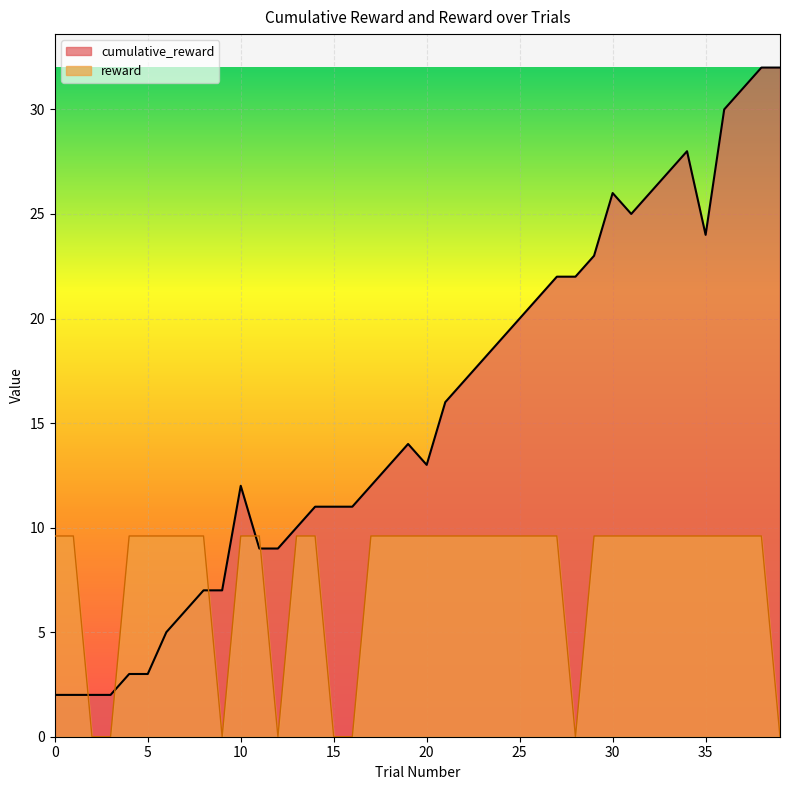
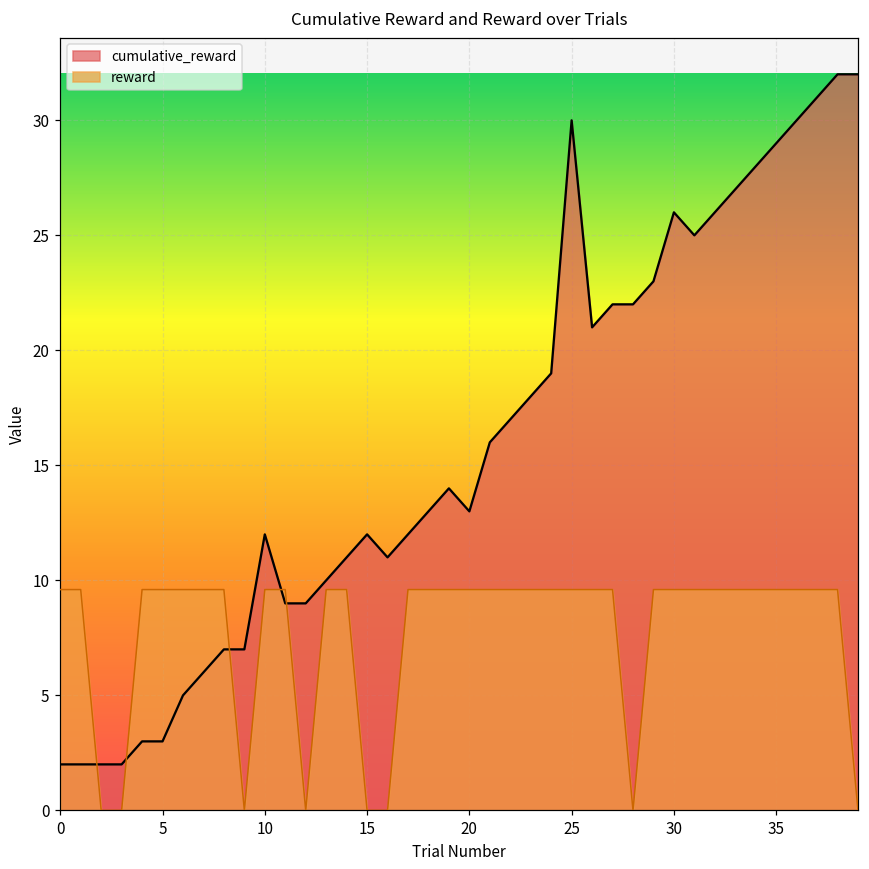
  {
    "cumulative_reward": {
      "0": 2,
      "5": 3,
      "10": 12,
-     "15": 11,
+     "15": 12,
      "20": 13,
-     "25": 20,
+     "25": 30,
      "30": 26,
-     "35": 24
+     "35": 29
    },
    "reward": {
      "0": 9.6,
      "5": 9.6,
      "10": 9.6,
      "15": 0,
      "20": 9.6,
      "25": 9.6,
      "30": 9.6,
      "35": 9.6
    }
  }
